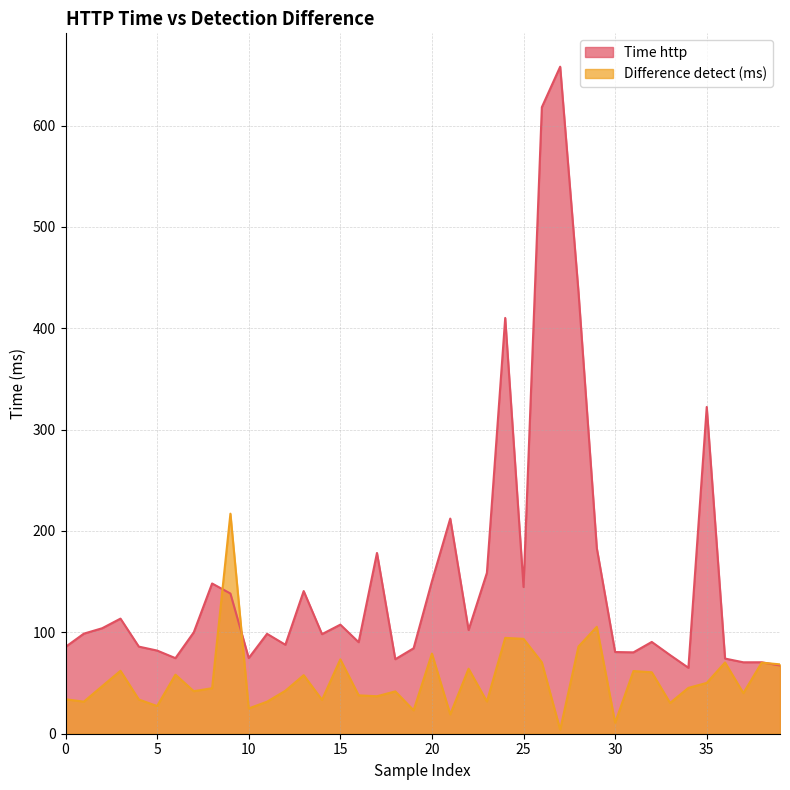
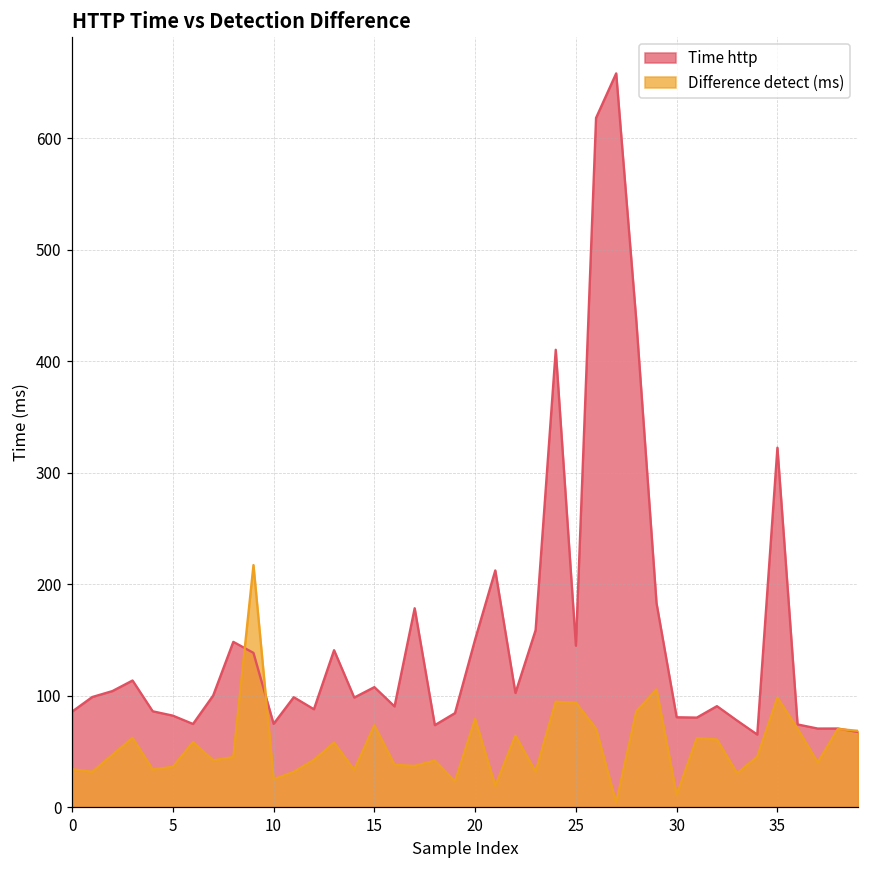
  {
    "Time http": {
      "0": 86,
      "5": 82,
      "10": 75,
      "15": 108,
      "20": 150,
      "25": 145,
      "30": 81,
      "35": 322
    },
    "Difference detect (ms)": {
      "0": 34,
-     "5": 27,
+     "5": 36,
      "10": 25,
      "15": 73,
      "20": 79,
      "25": 94,
      "30": 11,
-     "35": 50
+     "35": 98
    }
  }
